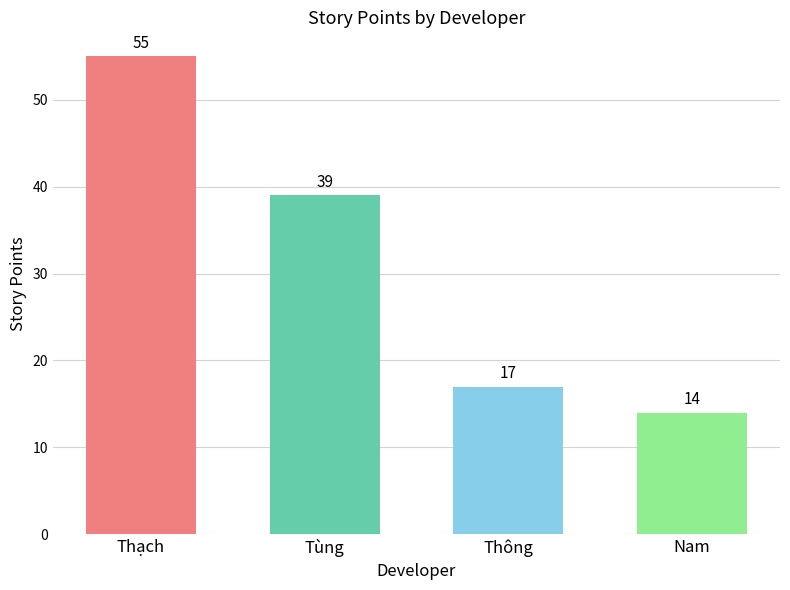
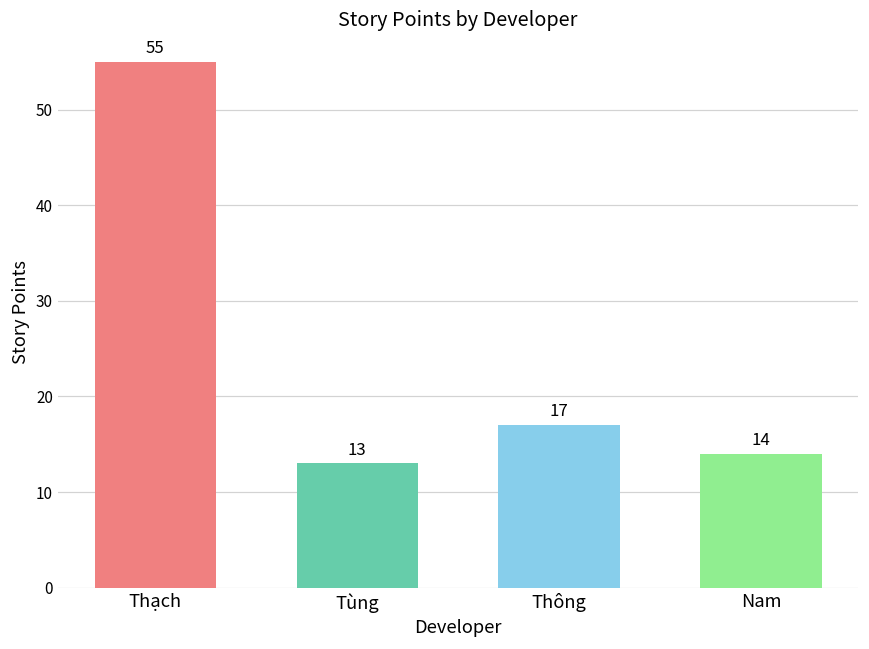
  {
    "Thạch": 55,
-   "Tùng": 39,
+   "Tùng": 13,
    "Thông": 17,
    "Nam": 14
  }
